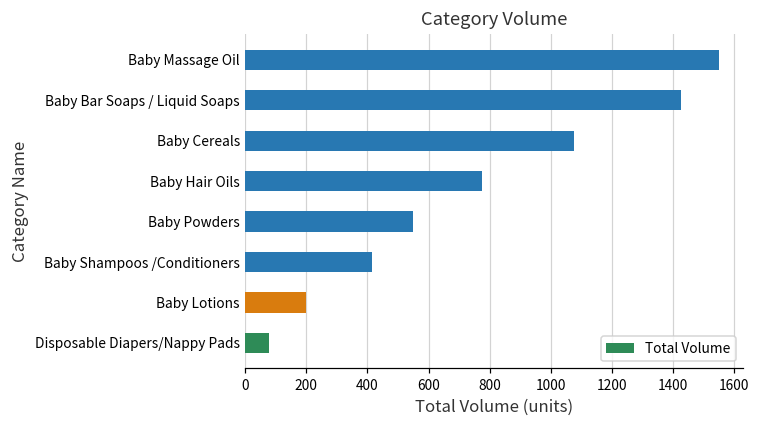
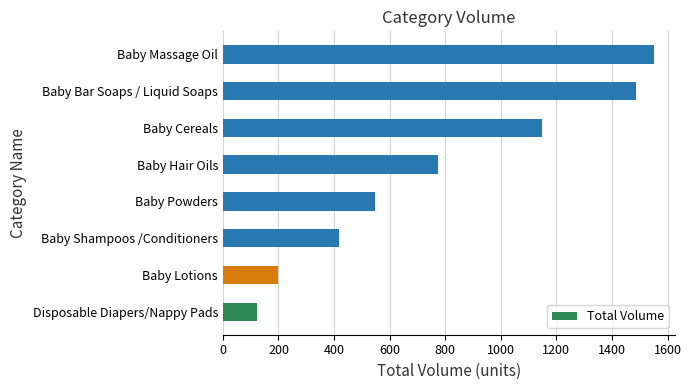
  {
    "Baby Massage Oil": 1550,
-   "Baby Bar Soaps / Liquid Soaps": 1430,
-   "Baby Cereals": 1080,
+   "Baby Bar Soaps / Liquid Soaps": 1490,
+   "Baby Cereals": 1150,
    "Baby Hair Oils": 780,
    "Baby Powders": 550,
    "Baby Shampoos /Conditioners": 420,
    "Baby Lotions": 200,
-   "Disposable Diapers/Nappy Pads": 80
+   "Disposable Diapers/Nappy Pads": 120
  }
